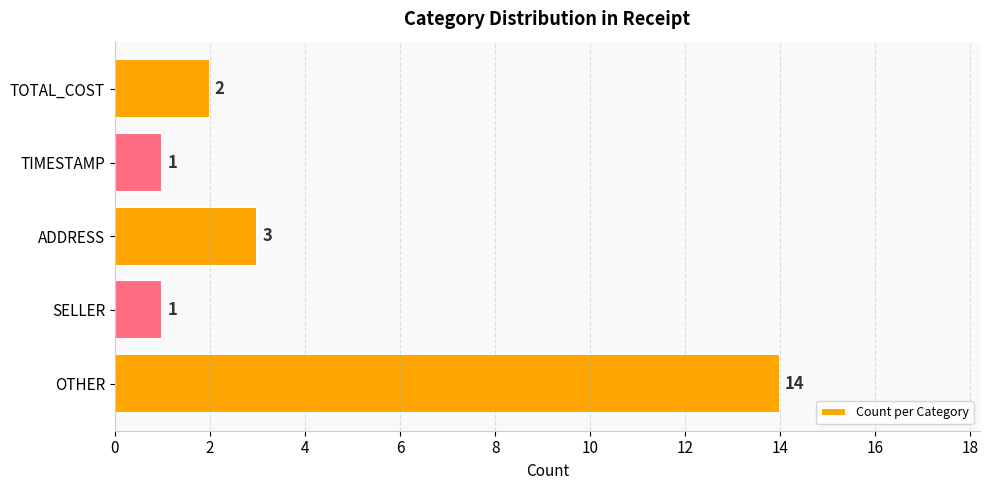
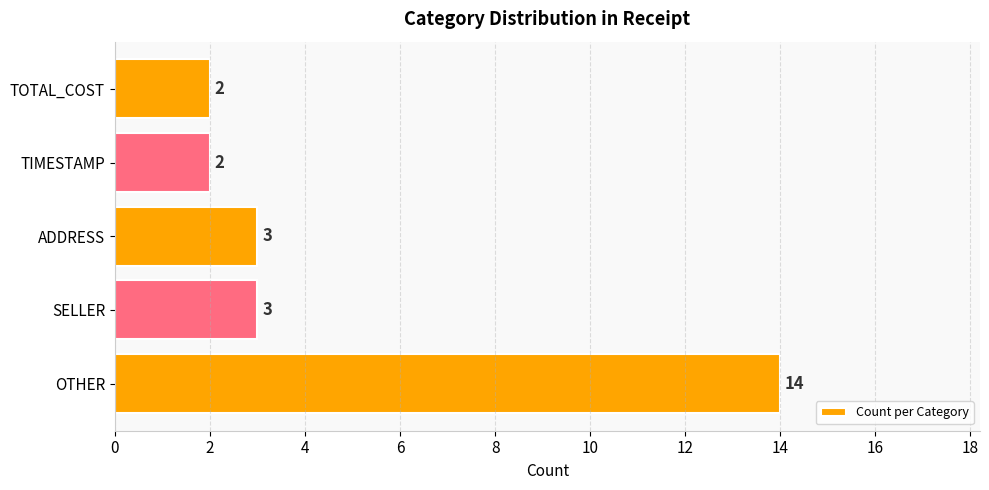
  {
    "TOTAL_COST": 2,
-   "TIMESTAMP": 1,
+   "TIMESTAMP": 2,
    "ADDRESS": 3,
-   "SELLER": 1,
+   "SELLER": 3,
    "OTHER": 14
  }
